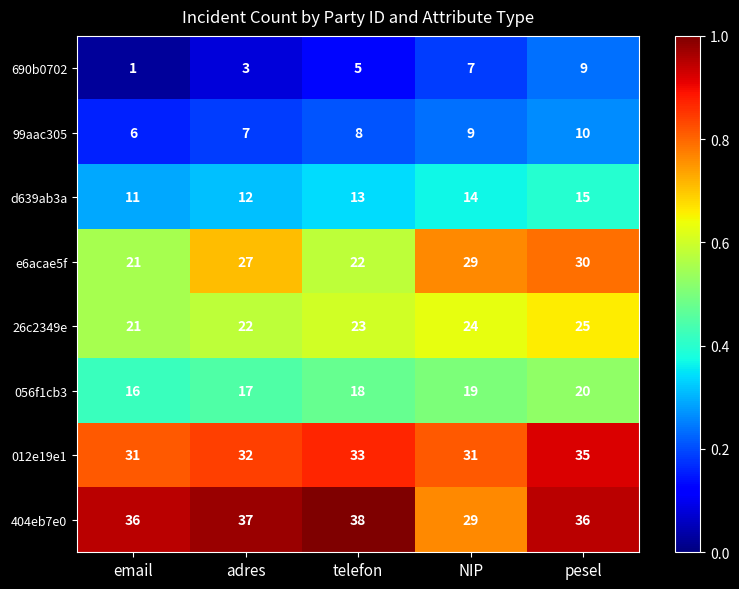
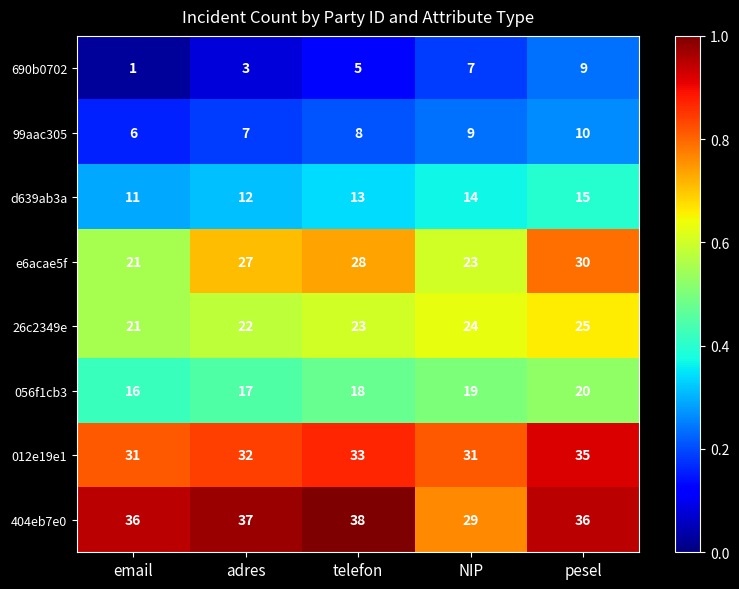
  {
    "690b0702": {
      "email": 1,
      "adres": 3,
      "telefon": 5,
      "NIP": 7,
      "pesel": 9
    },
    "99aac305": {
      "email": 6,
      "adres": 7,
      "telefon": 8,
      "NIP": 9,
      "pesel": 10
    },
    "d639ab3a": {
      "email": 11,
      "adres": 12,
      "telefon": 13,
      "NIP": 14,
      "pesel": 15
    },
    "e6acae5f": {
      "email": 21,
      "adres": 27,
-     "telefon": 22,
-     "NIP": 29,
+     "telefon": 28,
+     "NIP": 23,
      "pesel": 30
    },
    "26c2349e": {
      "email": 21,
      "adres": 22,
      "telefon": 23,
      "NIP": 24,
      "pesel": 25
    },
    "056f1cb3": {
      "email": 16,
      "adres": 17,
      "telefon": 18,
      "NIP": 19,
      "pesel": 20
    },
    "012e19e1": {
      "email": 31,
      "adres": 32,
      "telefon": 33,
      "NIP": 31,
      "pesel": 35
    },
    "404eb7e0": {
      "email": 36,
      "adres": 37,
      "telefon": 38,
      "NIP": 29,
      "pesel": 36
    }
  }
